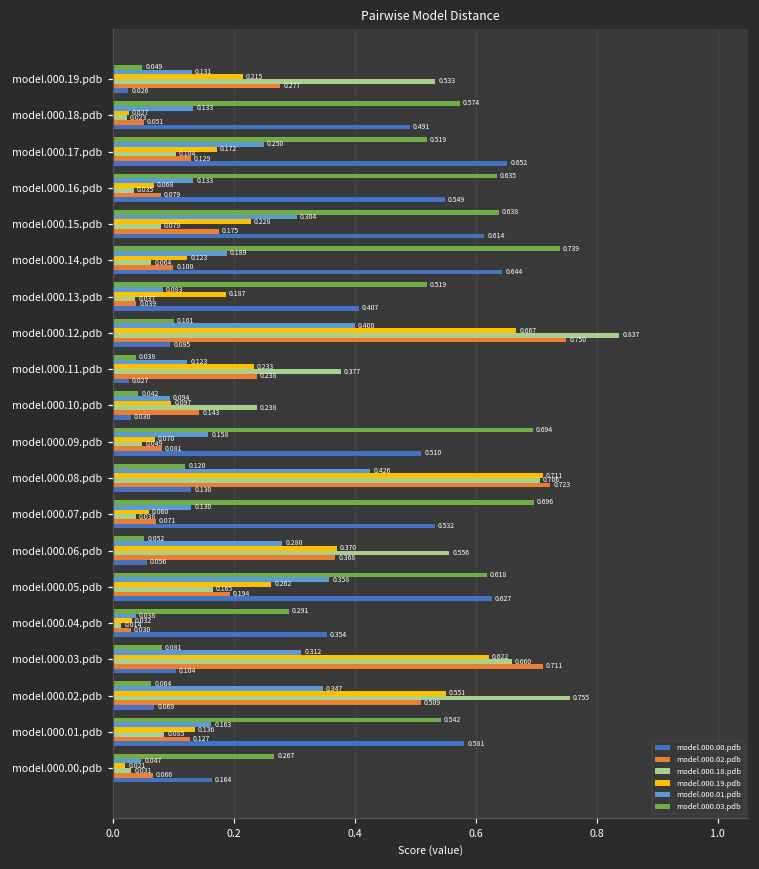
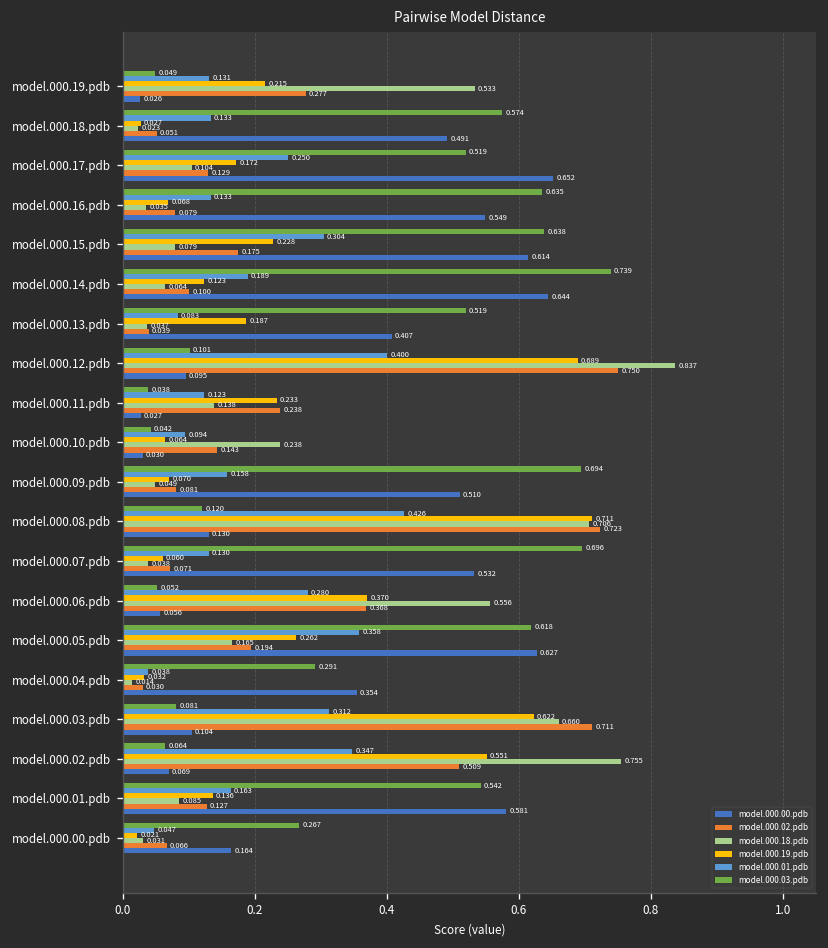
  {
    "model.000.02.pdb": {
      "model.000.19.pdb": 0.277,
      "model.000.18.pdb": 0.051,
      "model.000.17.pdb": 0.129,
      "model.000.16.pdb": 0.079,
      "model.000.15.pdb": 0.175,
      "model.000.14.pdb": 0.100,
      "model.000.12.pdb": 0.750,
      "model.000.11.pdb": 0.238,
      "model.000.10.pdb": 0.143,
      "model.000.09.pdb": 0.081,
      "model.000.07.pdb": 0.071,
      "model.000.06.pdb": 0.368,
      "model.000.05.pdb": 0.194,
      "model.000.03.pdb": 0.711,
      "model.000.02.pdb": 0.509,
      "model.000.01.pdb": 0.127,
      "model.000.00.pdb": 0.066
    },
    "model.000.18.pdb": {
      "model.000.19.pdb": 0.533,
      "model.000.17.pdb": 0.104,
      "model.000.16.pdb": 0.035,
      "model.000.15.pdb": 0.079,
      "model.000.14.pdb": 0.064,
      "model.000.12.pdb": 0.837,
-     "model.000.11.pdb": 0.377,
+     "model.000.11.pdb": 0.138,
      "model.000.10.pdb": 0.238,
      "model.000.09.pdb": 0.049,
      "model.000.07.pdb": 0.038,
      "model.000.06.pdb": 0.556,
      "model.000.05.pdb": 0.165,
      "model.000.03.pdb": 0.660,
      "model.000.02.pdb": 0.755,
      "model.000.01.pdb": 0.085
    },
    "model.000.19.pdb": {
      "model.000.19.pdb": 0.215,
      "model.000.17.pdb": 0.172,
      "model.000.16.pdb": 0.068,
      "model.000.15.pdb": 0.228,
      "model.000.14.pdb": 0.123,
      "model.000.13.pdb": 0.187,
-     "model.000.12.pdb": 0.667,
+     "model.000.12.pdb": 0.689,
      "model.000.11.pdb": 0.233,
-     "model.000.10.pdb": 0.097,
+     "model.000.10.pdb": 0.064,
      "model.000.09.pdb": 0.070,
      "model.000.07.pdb": 0.060,
      "model.000.06.pdb": 0.370,
      "model.000.05.pdb": 0.262,
      "model.000.03.pdb": 0.622,
      "model.000.02.pdb": 0.551,
      "model.000.01.pdb": 0.136
    },
    "model.000.03.pdb": {
      "model.000.19.pdb": 0.049,
      "model.000.18.pdb": 0.574,
      "model.000.17.pdb": 0.519,
      "model.000.16.pdb": 0.635,
      "model.000.15.pdb": 0.638,
      "model.000.14.pdb": 0.739,
      "model.000.13.pdb": 0.519,
      "model.000.12.pdb": 0.101,
      "model.000.11.pdb": 0.038,
      "model.000.10.pdb": 0.042,
      "model.000.09.pdb": 0.694,
      "model.000.08.pdb": 0.120,
      "model.000.07.pdb": 0.696,
      "model.000.06.pdb": 0.052,
      "model.000.05.pdb": 0.618,
      "model.000.04.pdb": 0.291,
      "model.000.03.pdb": 0.081,
      "model.000.02.pdb": 0.064,
      "model.000.01.pdb": 0.542,
      "model.000.00.pdb": 0.267
    }
  }
